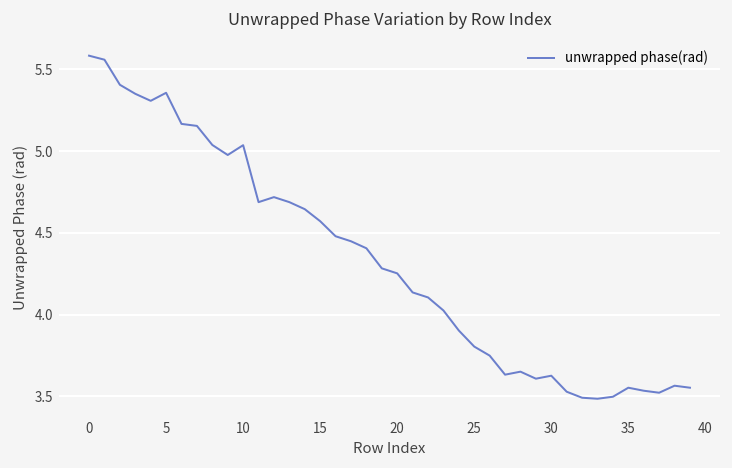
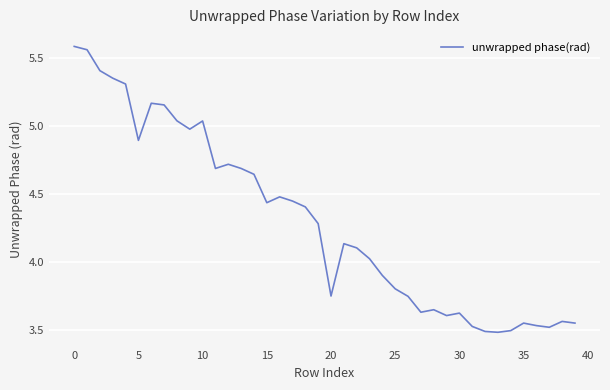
  {
    "0": 5.58,
-   "5": 5.36,
+   "5": 4.89,
    "10": 5.04,
-   "15": 4.57,
-   "20": 4.25,
+   "15": 4.44,
+   "20": 3.75,
    "25": 3.80,
    "30": 3.63,
    "35": 3.55
  }
